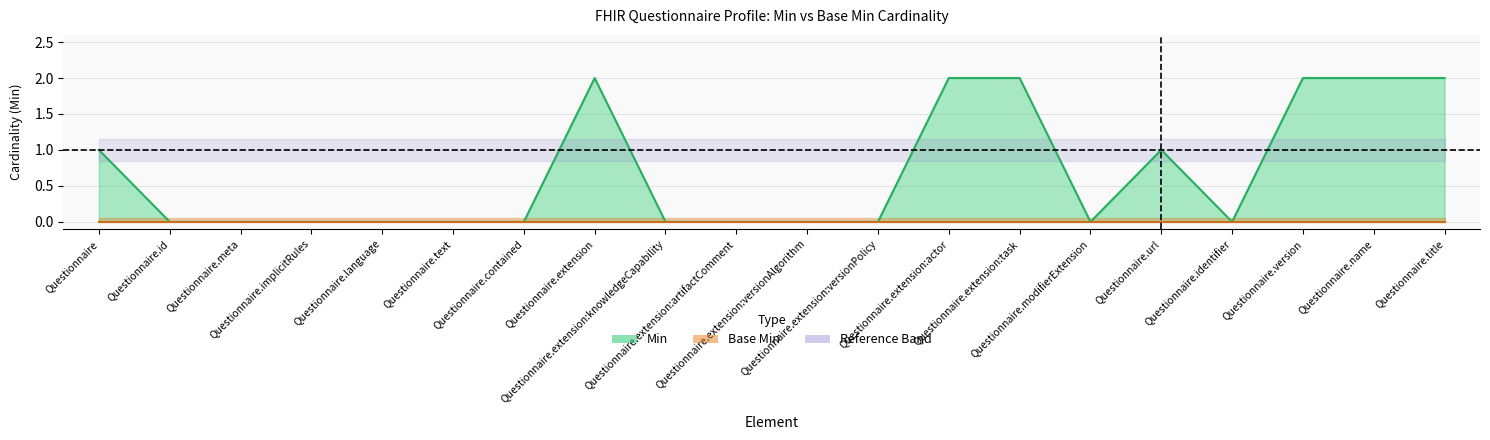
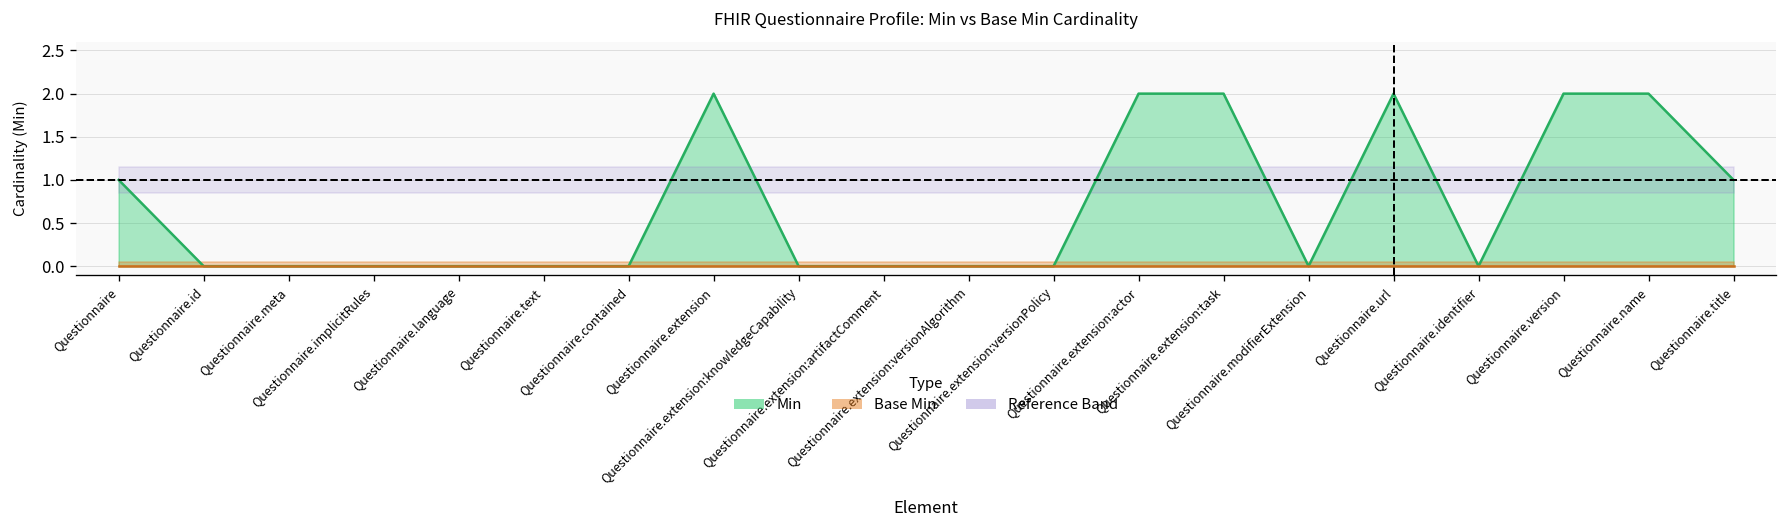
  {
    "Min": {
      "Questionnaire": 1,
      "Questionnaire.extension": 2,
      "Questionnaire.extension:actor": 2,
      "Questionnaire.extension:task": 2,
-     "Questionnaire.url": 1,
+     "Questionnaire.url": 2,
      "Questionnaire.version": 2,
      "Questionnaire.name": 2,
-     "Questionnaire.title": 2
+     "Questionnaire.title": 1
    },
    "Reference Band": {
      "Questionnaire": 1.2,
      "Questionnaire.id": 1.2,
      "Questionnaire.meta": 1.2,
      "Questionnaire.implicitRules": 1.2,
      "Questionnaire.language": 1.2,
      "Questionnaire.text": 1.2,
      "Questionnaire.contained": 1.2,
      "Questionnaire.extension": 1.2,
      "Questionnaire.extension:knowledgeCapability": 1.2,
      "Questionnaire.extension:artifactComment": 1.2,
      "Questionnaire.extension:versionAlgorithm": 1.2,
      "Questionnaire.extension:versionPolicy": 1.2,
      "Questionnaire.extension:actor": 1.2,
      "Questionnaire.extension:task": 1.2,
      "Questionnaire.modifierExtension": 1.2,
      "Questionnaire.url": 1.2,
      "Questionnaire.identifier": 1.2,
      "Questionnaire.version": 1.2,
      "Questionnaire.name": 1.2,
      "Questionnaire.title": 1.2
    }
  }
